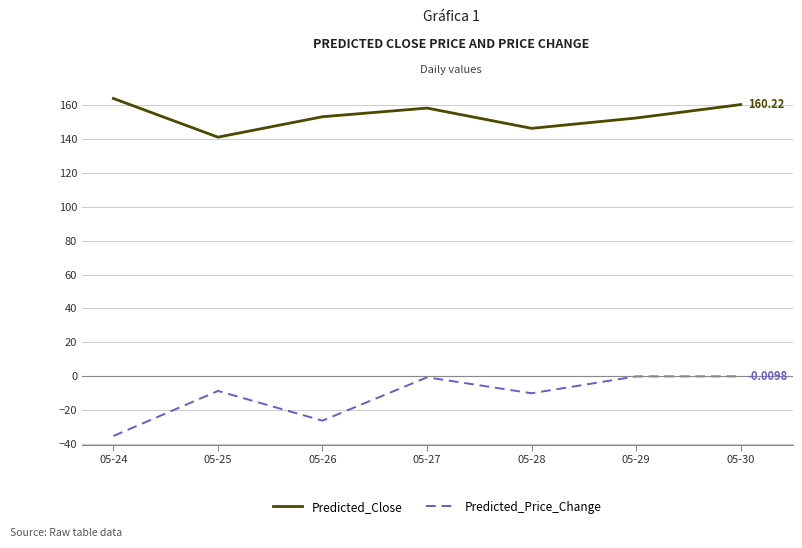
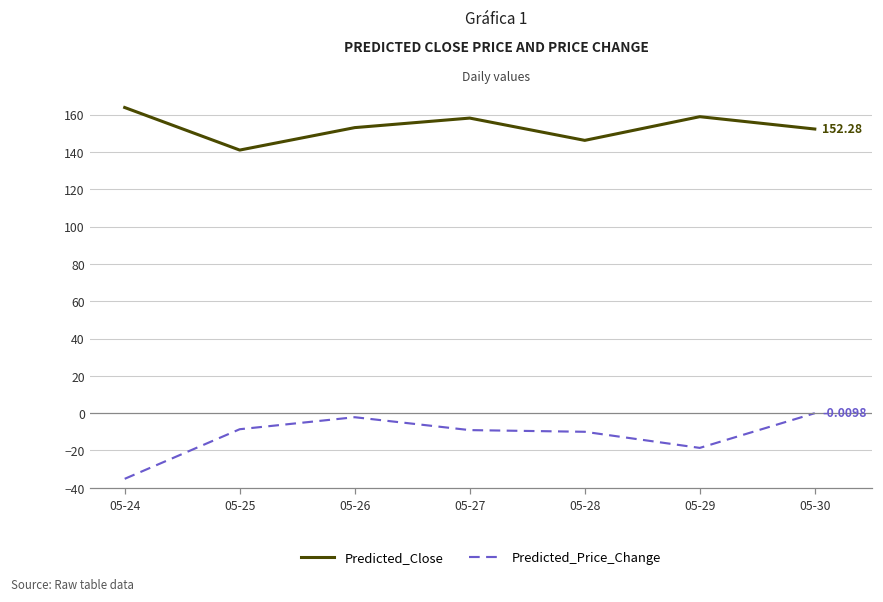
  {
    "Predicted_Close": {
-     "05-29": 152,
-     "05-30": 160.22
+     "05-29": 159,
+     "05-30": 152.28
    },
    "Predicted_Price_Change": {
      "05-24": -35,
      "05-25": -9,
-     "05-26": -26,
-     "05-27": -1,
+     "05-26": -2,
+     "05-27": -9,
      "05-28": -10,
-     "05-29": 0
+     "05-29": -19
    }
  }
